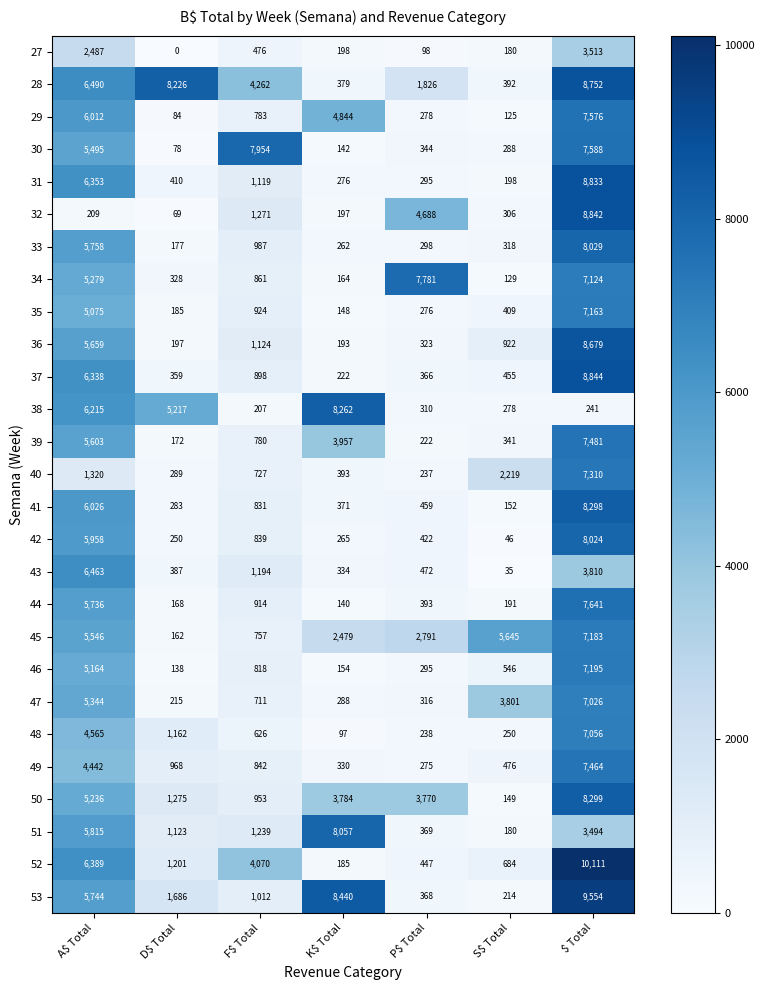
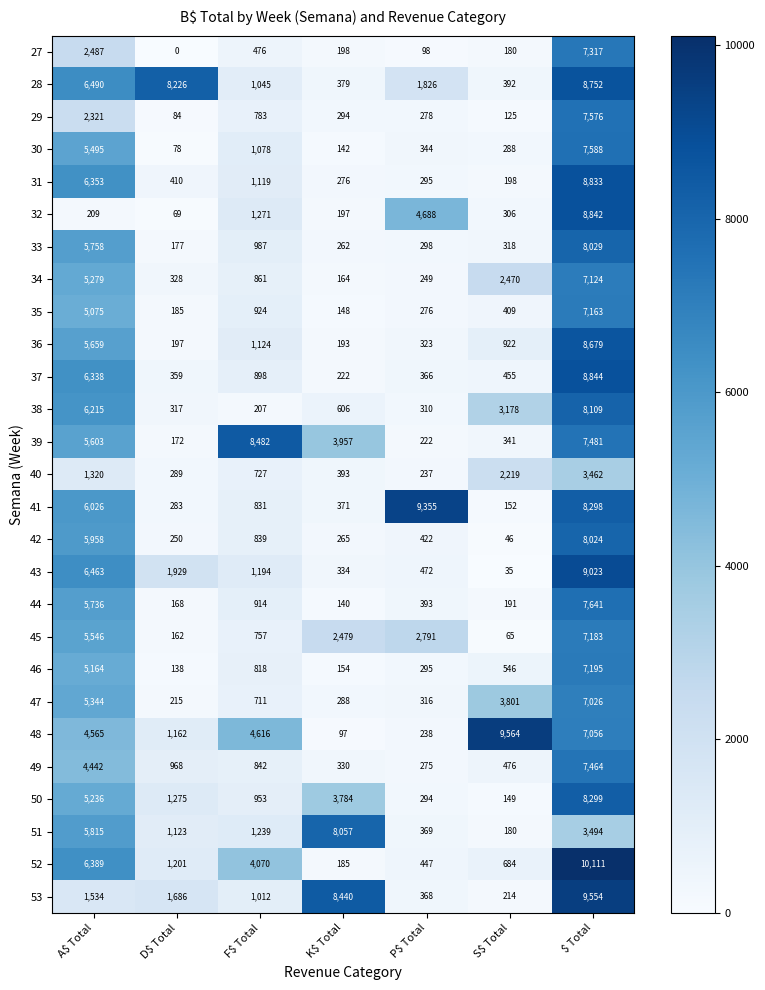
  {
    "27": {
      "A$ Total": "2,487",
      "D$ Total": "0",
      "F$ Total": "476",
      "K$ Total": "198",
      "P$ Total": "98",
      "S$ Total": "180",
-     "$ Total": "3,513"
+     "$ Total": "7,317"
    },
    "28": {
      "A$ Total": "6,490",
      "D$ Total": "8,226",
-     "F$ Total": "4,262",
+     "F$ Total": "1,045",
      "K$ Total": "379",
      "P$ Total": "1,826",
      "S$ Total": "392",
      "$ Total": "8,752"
    },
    "29": {
-     "A$ Total": "6,012",
+     "A$ Total": "2,321",
      "D$ Total": "84",
      "F$ Total": "783",
-     "K$ Total": "4,844",
+     "K$ Total": "294",
      "P$ Total": "278",
      "S$ Total": "125",
      "$ Total": "7,576"
    },
    "30": {
      "A$ Total": "5,495",
      "D$ Total": "78",
-     "F$ Total": "7,954",
+     "F$ Total": "1,078",
      "K$ Total": "142",
      "P$ Total": "344",
      "S$ Total": "288",
      "$ Total": "7,588"
    },
    "31": {
      "A$ Total": "6,353",
      "D$ Total": "410",
      "F$ Total": "1,119",
      "K$ Total": "276",
      "P$ Total": "295",
      "S$ Total": "198",
      "$ Total": "8,833"
    },
    "32": {
      "A$ Total": "209",
      "D$ Total": "69",
      "F$ Total": "1,271",
      "K$ Total": "197",
      "P$ Total": "4,688",
      "S$ Total": "306",
      "$ Total": "8,842"
    },
    "33": {
      "A$ Total": "5,758",
      "D$ Total": "177",
      "F$ Total": "987",
      "K$ Total": "262",
      "P$ Total": "298",
      "S$ Total": "318",
      "$ Total": "8,029"
    },
    "34": {
      "A$ Total": "5,279",
      "D$ Total": "328",
      "F$ Total": "861",
      "K$ Total": "164",
-     "P$ Total": "7,781",
-     "S$ Total": "129",
+     "P$ Total": "249",
+     "S$ Total": "2,470",
      "$ Total": "7,124"
    },
    "35": {
      "A$ Total": "5,075",
      "D$ Total": "185",
      "F$ Total": "924",
      "K$ Total": "148",
      "P$ Total": "276",
      "S$ Total": "409",
      "$ Total": "7,163"
    },
    "36": {
      "A$ Total": "5,659",
      "D$ Total": "197",
      "F$ Total": "1,124",
      "K$ Total": "193",
      "P$ Total": "323",
      "S$ Total": "922",
      "$ Total": "8,679"
    },
    "37": {
      "A$ Total": "6,338",
      "D$ Total": "359",
      "F$ Total": "898",
      "K$ Total": "222",
      "P$ Total": "366",
      "S$ Total": "455",
      "$ Total": "8,844"
    },
    "38": {
      "A$ Total": "6,215",
-     "D$ Total": "5,217",
+     "D$ Total": "317",
      "F$ Total": "207",
-     "K$ Total": "8,262",
+     "K$ Total": "606",
      "P$ Total": "310",
-     "S$ Total": "278",
-     "$ Total": "241"
+     "S$ Total": "3,178",
+     "$ Total": "8,109"
    },
    "39": {
      "A$ Total": "5,603",
      "D$ Total": "172",
-     "F$ Total": "780",
+     "F$ Total": "8,482",
      "K$ Total": "3,957",
      "P$ Total": "222",
      "S$ Total": "341",
      "$ Total": "7,481"
    },
    "40": {
      "A$ Total": "1,320",
      "D$ Total": "289",
      "F$ Total": "727",
      "K$ Total": "393",
      "P$ Total": "237",
      "S$ Total": "2,219",
-     "$ Total": "7,310"
+     "$ Total": "3,462"
    },
    "41": {
      "A$ Total": "6,026",
      "D$ Total": "283",
      "F$ Total": "831",
      "K$ Total": "371",
-     "P$ Total": "459",
+     "P$ Total": "9,355",
      "S$ Total": "152",
      "$ Total": "8,298"
    },
    "42": {
      "A$ Total": "5,958",
      "D$ Total": "250",
      "F$ Total": "839",
      "K$ Total": "265",
      "P$ Total": "422",
      "S$ Total": "46",
      "$ Total": "8,024"
    },
    "43": {
      "A$ Total": "6,463",
-     "D$ Total": "387",
+     "D$ Total": "1,929",
      "F$ Total": "1,194",
      "K$ Total": "334",
      "P$ Total": "472",
      "S$ Total": "35",
-     "$ Total": "3,810"
+     "$ Total": "9,023"
    },
    "44": {
      "A$ Total": "5,736",
      "D$ Total": "168",
      "F$ Total": "914",
      "K$ Total": "140",
      "P$ Total": "393",
      "S$ Total": "191",
      "$ Total": "7,641"
    },
    "45": {
      "A$ Total": "5,546",
      "D$ Total": "162",
      "F$ Total": "757",
      "K$ Total": "2,479",
      "P$ Total": "2,791",
-     "S$ Total": "5,645",
+     "S$ Total": "65",
      "$ Total": "7,183"
    },
    "46": {
      "A$ Total": "5,164",
      "D$ Total": "138",
      "F$ Total": "818",
      "K$ Total": "154",
      "P$ Total": "295",
      "S$ Total": "546",
      "$ Total": "7,195"
    },
    "47": {
      "A$ Total": "5,344",
      "D$ Total": "215",
      "F$ Total": "711",
      "K$ Total": "288",
      "P$ Total": "316",
      "S$ Total": "3,801",
      "$ Total": "7,026"
    },
    "48": {
      "A$ Total": "4,565",
      "D$ Total": "1,162",
-     "F$ Total": "626",
+     "F$ Total": "4,616",
      "K$ Total": "97",
      "P$ Total": "238",
-     "S$ Total": "250",
+     "S$ Total": "9,564",
      "$ Total": "7,056"
    },
    "49": {
      "A$ Total": "4,442",
      "D$ Total": "968",
      "F$ Total": "842",
      "K$ Total": "330",
      "P$ Total": "275",
      "S$ Total": "476",
      "$ Total": "7,464"
    },
    "50": {
      "A$ Total": "5,236",
      "D$ Total": "1,275",
      "F$ Total": "953",
      "K$ Total": "3,784",
-     "P$ Total": "3,770",
+     "P$ Total": "294",
      "S$ Total": "149",
      "$ Total": "8,299"
    },
    "51": {
      "A$ Total": "5,815",
      "D$ Total": "1,123",
      "F$ Total": "1,239",
      "K$ Total": "8,057",
      "P$ Total": "369",
      "S$ Total": "180",
      "$ Total": "3,494"
    },
    "52": {
      "A$ Total": "6,389",
      "D$ Total": "1,201",
      "F$ Total": "4,070",
      "K$ Total": "185",
      "P$ Total": "447",
      "S$ Total": "684",
      "$ Total": "10,111"
    },
    "53": {
-     "A$ Total": "5,744",
+     "A$ Total": "1,534",
      "D$ Total": "1,686",
      "F$ Total": "1,012",
      "K$ Total": "8,440",
      "P$ Total": "368",
      "S$ Total": "214",
      "$ Total": "9,554"
    }
  }
